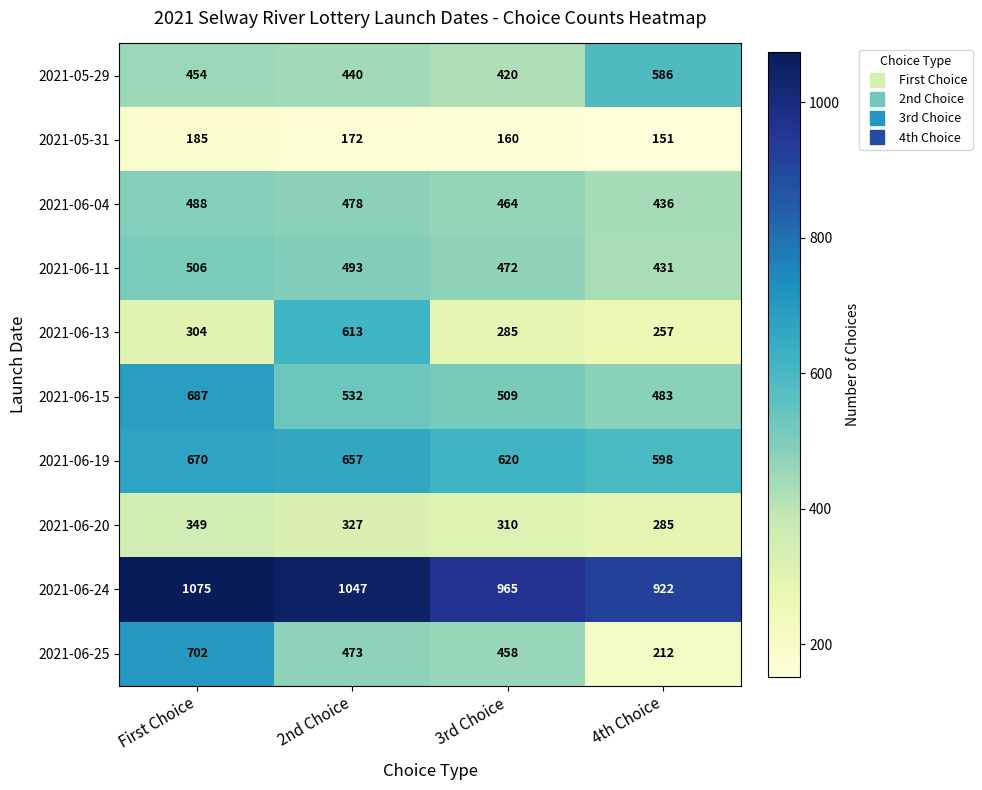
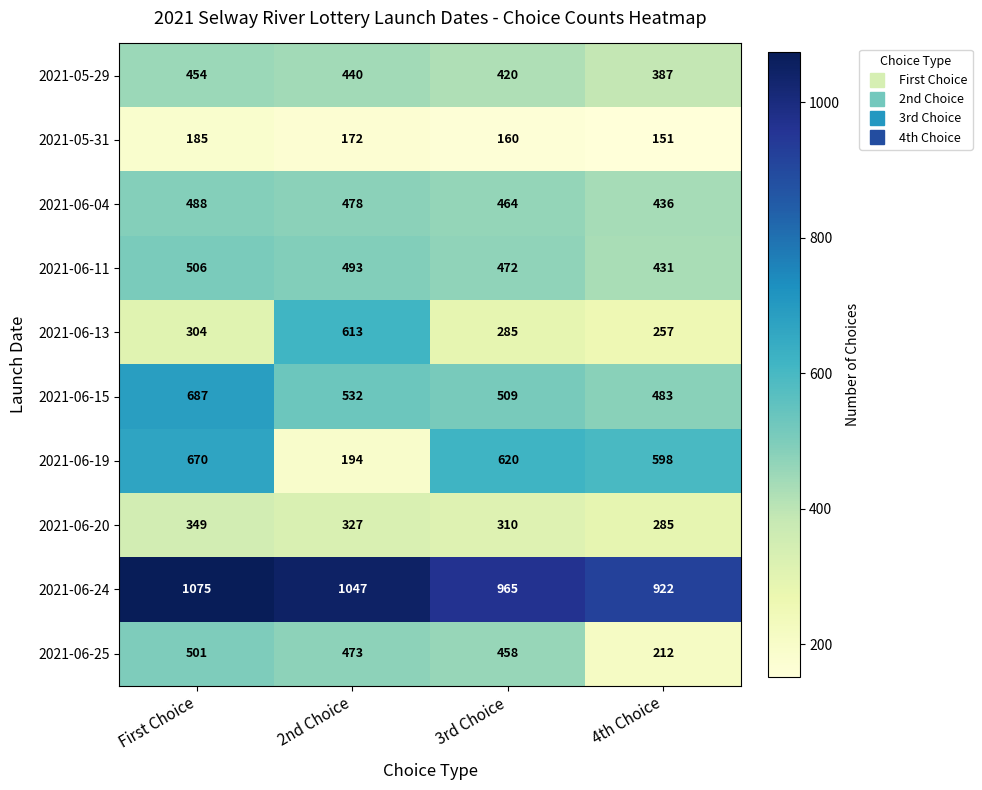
  {
    "2021-05-29": {
      "First Choice": 454,
      "2nd Choice": 440,
      "3rd Choice": 420,
-     "4th Choice": 586
+     "4th Choice": 387
    },
    "2021-05-31": {
      "First Choice": 185,
      "2nd Choice": 172,
      "3rd Choice": 160,
      "4th Choice": 151
    },
    "2021-06-04": {
      "First Choice": 488,
      "2nd Choice": 478,
      "3rd Choice": 464,
      "4th Choice": 436
    },
    "2021-06-11": {
      "First Choice": 506,
      "2nd Choice": 493,
      "3rd Choice": 472,
      "4th Choice": 431
    },
    "2021-06-13": {
      "First Choice": 304,
      "2nd Choice": 613,
      "3rd Choice": 285,
      "4th Choice": 257
    },
    "2021-06-15": {
      "First Choice": 687,
      "2nd Choice": 532,
      "3rd Choice": 509,
      "4th Choice": 483
    },
    "2021-06-19": {
      "First Choice": 670,
-     "2nd Choice": 657,
+     "2nd Choice": 194,
      "3rd Choice": 620,
      "4th Choice": 598
    },
    "2021-06-20": {
      "First Choice": 349,
      "2nd Choice": 327,
      "3rd Choice": 310,
      "4th Choice": 285
    },
    "2021-06-24": {
      "First Choice": 1075,
      "2nd Choice": 1047,
      "3rd Choice": 965,
      "4th Choice": 922
    },
    "2021-06-25": {
-     "First Choice": 702,
+     "First Choice": 501,
      "2nd Choice": 473,
      "3rd Choice": 458,
      "4th Choice": 212
    }
  }
